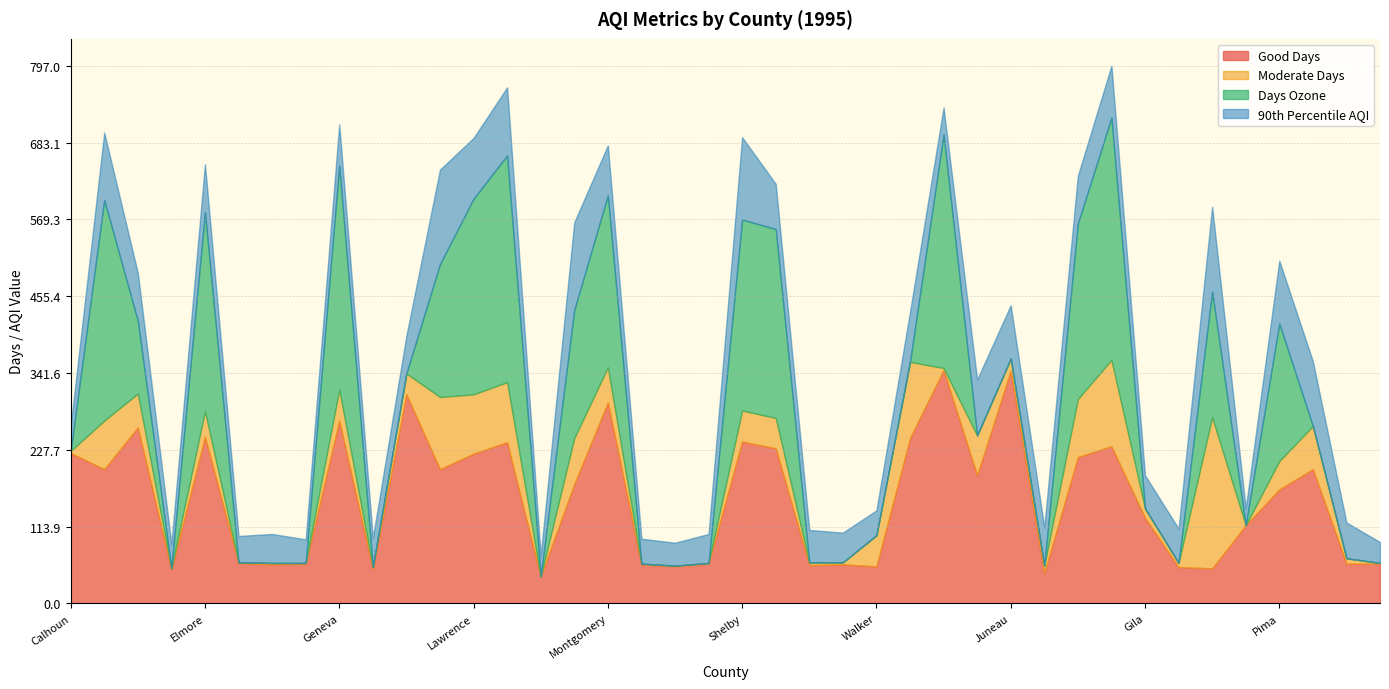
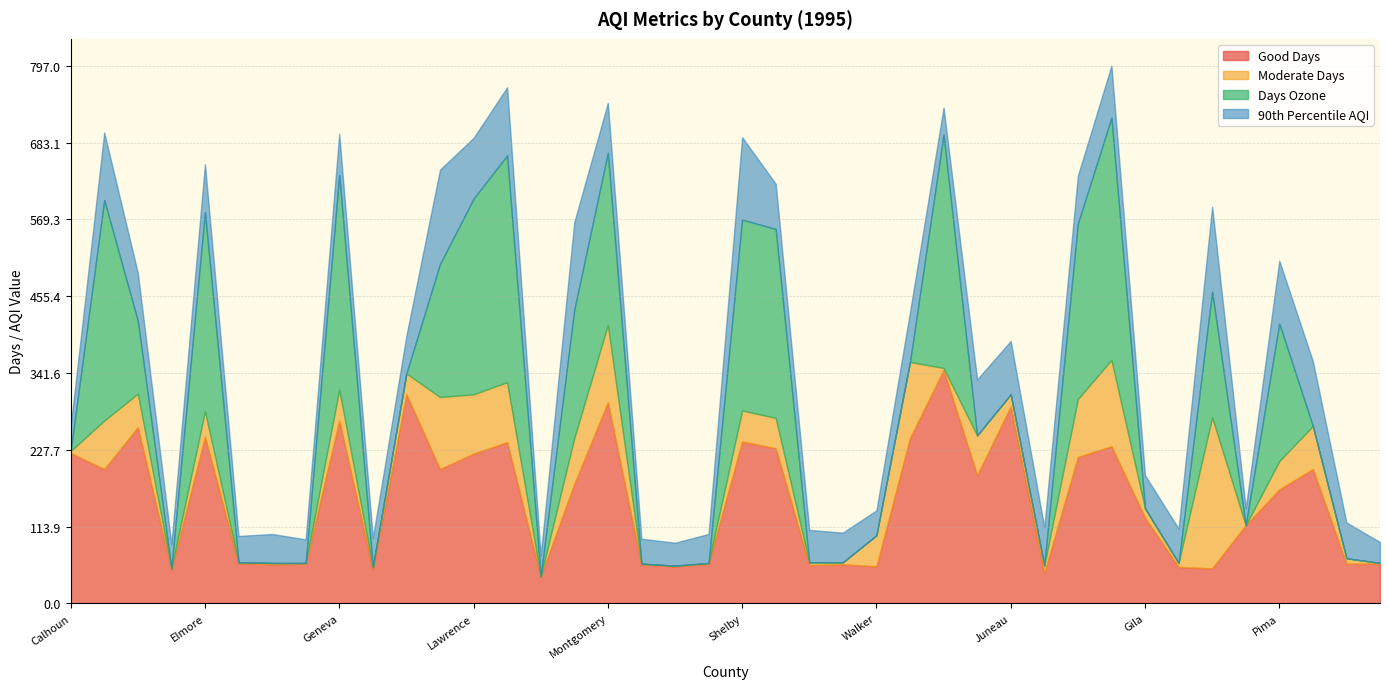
  {
    "Good Days": {
      "Elmore": 250,
      "Geneva": 270,
      "Lawrence": 220,
      "Montgomery": 300,
      "Shelby": 240,
      "Walker": 60,
-     "Juneau": 350,
+     "Juneau": 290,
      "Gila": 130,
      "Pima": 170
    },
    "Moderate Days": {
      "Elmore": 40,
      "Geneva": 50,
      "Lawrence": 90,
-     "Montgomery": 50,
+     "Montgomery": 120,
      "Shelby": 50,
      "Pima": 40
    },
    "Days Ozone": {
      "Elmore": 300,
-     "Geneva": 330,
+     "Geneva": 320,
      "Lawrence": 290,
      "Montgomery": 260,
      "Shelby": 280,
      "Pima": 200
    },
    "90th Percentile AQI": {
      "Calhoun": 40,
      "Elmore": 70,
      "Geneva": 60,
      "Lawrence": 90,
      "Montgomery": 70,
      "Shelby": 120,
      "Walker": 40,
      "Juneau": 80,
      "Gila": 50,
      "Pima": 90
    }
  }
